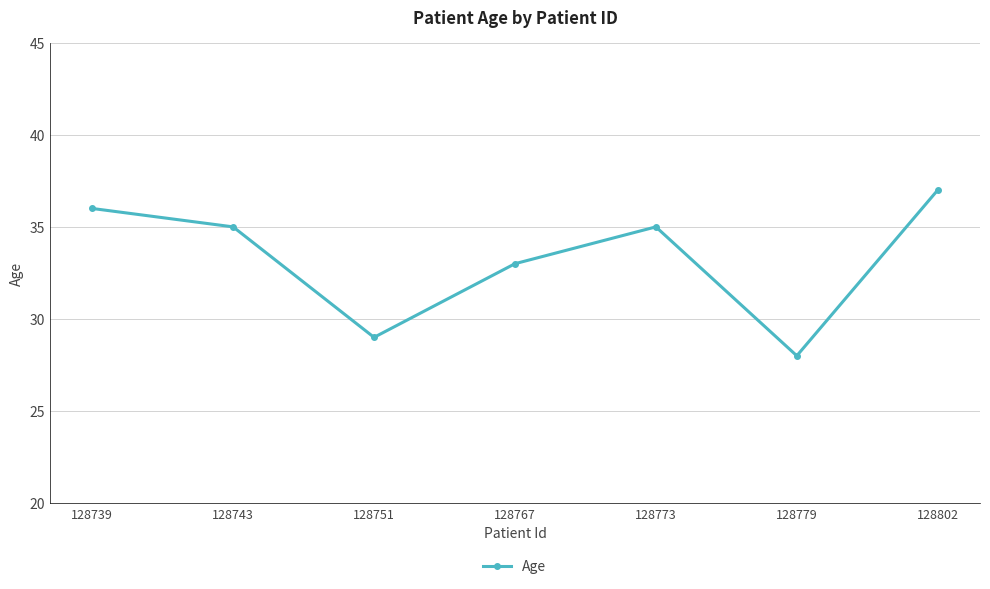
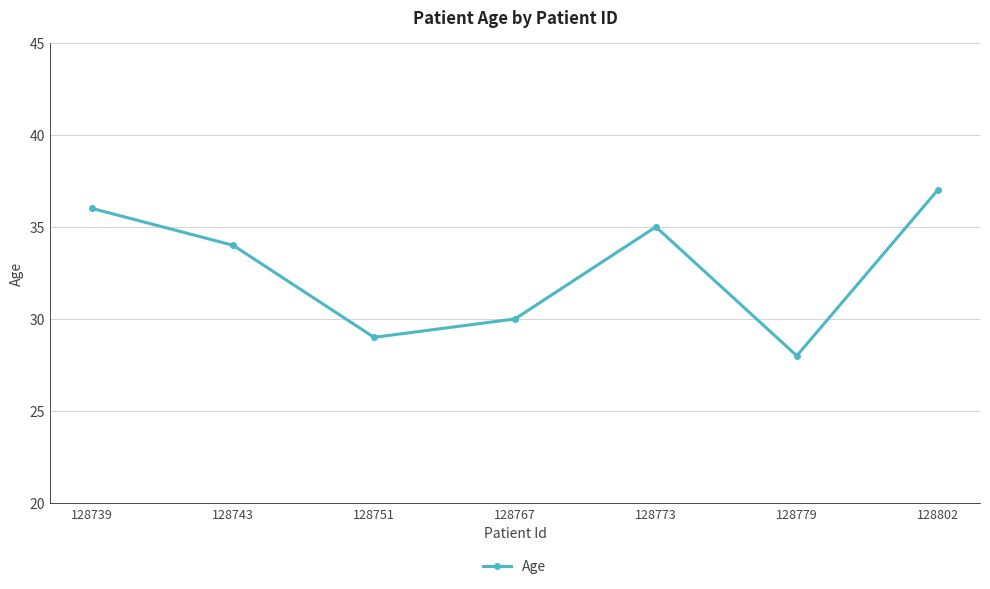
  {
    "128739": 36,
-   "128743": 35,
+   "128743": 34,
    "128751": 29,
-   "128767": 33,
+   "128767": 30,
    "128773": 35,
    "128779": 28,
    "128802": 37
  }
